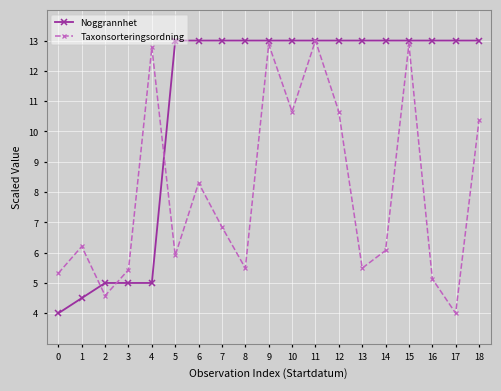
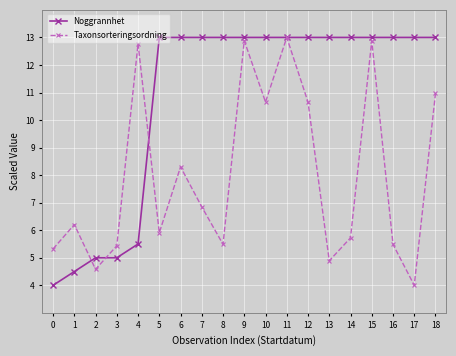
  {
    "Noggrannhet": {
      "0": 4.0,
      "1": 4.5,
      "2": 5.0,
      "3": 5.0,
-     "4": 5.0,
+     "4": 5.5,
      "6": 13.0,
      "7": 13.0,
      "8": 13.0,
      "9": 13.0,
      "10": 13.0,
      "12": 13.0,
      "13": 13.0,
      "14": 13.0,
      "15": 13.0,
      "16": 13.0,
      "17": 13.0,
      "18": 13.0
    },
    "Taxonsorteringsordning": {
      "0": 5.3,
      "1": 6.2,
      "2": 4.6,
      "3": 5.4,
      "4": 12.8,
      "5": 5.9,
      "6": 8.3,
      "7": 6.8,
      "8": 5.5,
      "9": 12.9,
      "10": 10.7,
      "12": 10.7,
-     "13": 5.5,
-     "14": 6.1,
+     "13": 4.9,
+     "14": 5.7,
      "15": 12.9,
-     "16": 5.1,
+     "16": 5.5,
      "17": 4.0,
-     "18": 10.4
+     "18": 11.0
    }
  }
